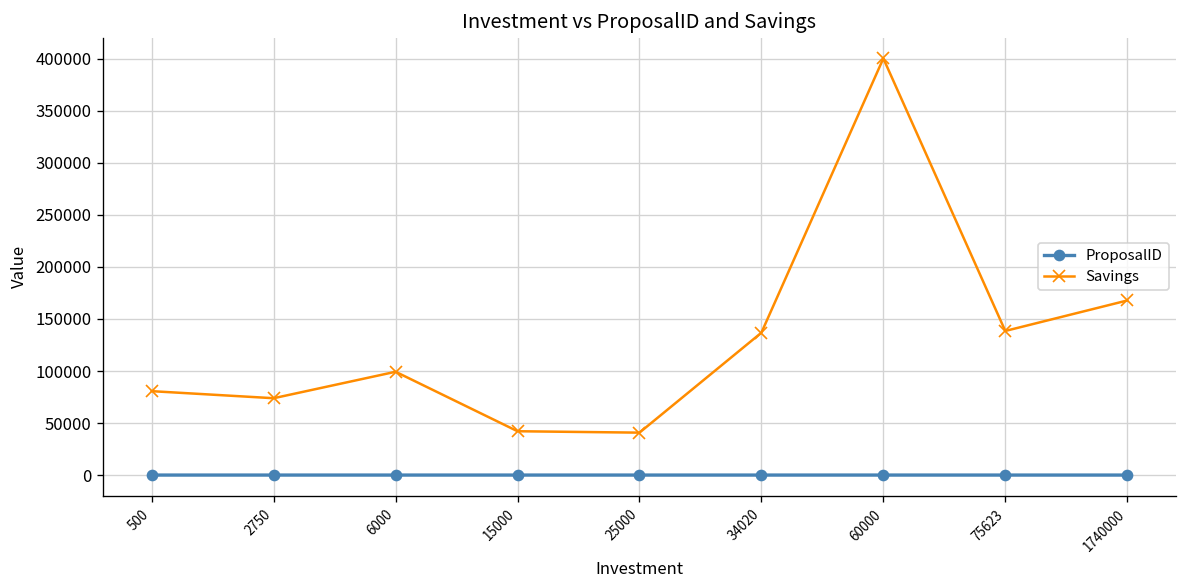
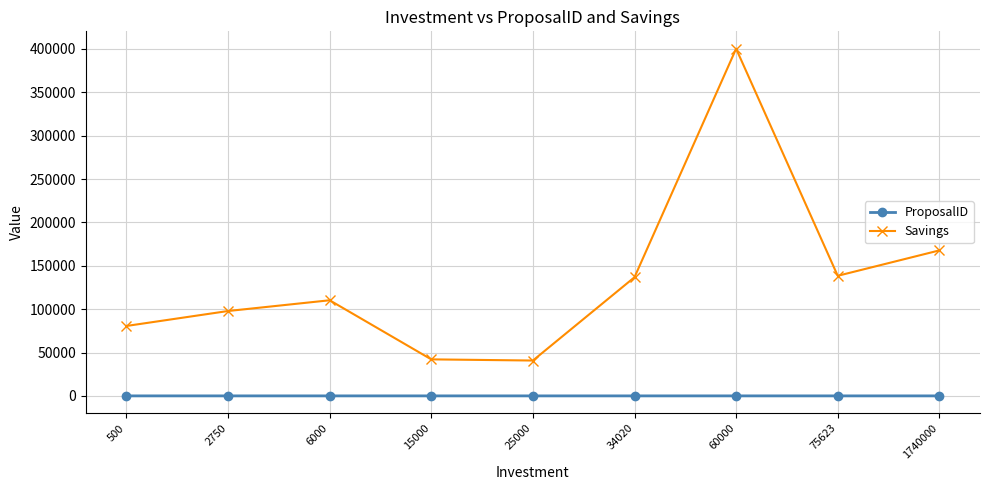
  {
    "ProposalID": {
      "500": 0,
      "2750": 0,
      "6000": 0,
      "15000": 0,
      "25000": 0,
      "34020": 0,
      "60000": 0,
      "75623": 0,
      "1740000": 0
    },
    "Savings": {
      "500": 80000,
-     "2750": 70000,
-     "6000": 100000,
+     "2750": 100000,
+     "6000": 110000,
      "15000": 40000,
      "25000": 40000,
      "34020": 140000,
      "60000": 400000,
      "75623": 140000,
      "1740000": 170000
    }
  }
